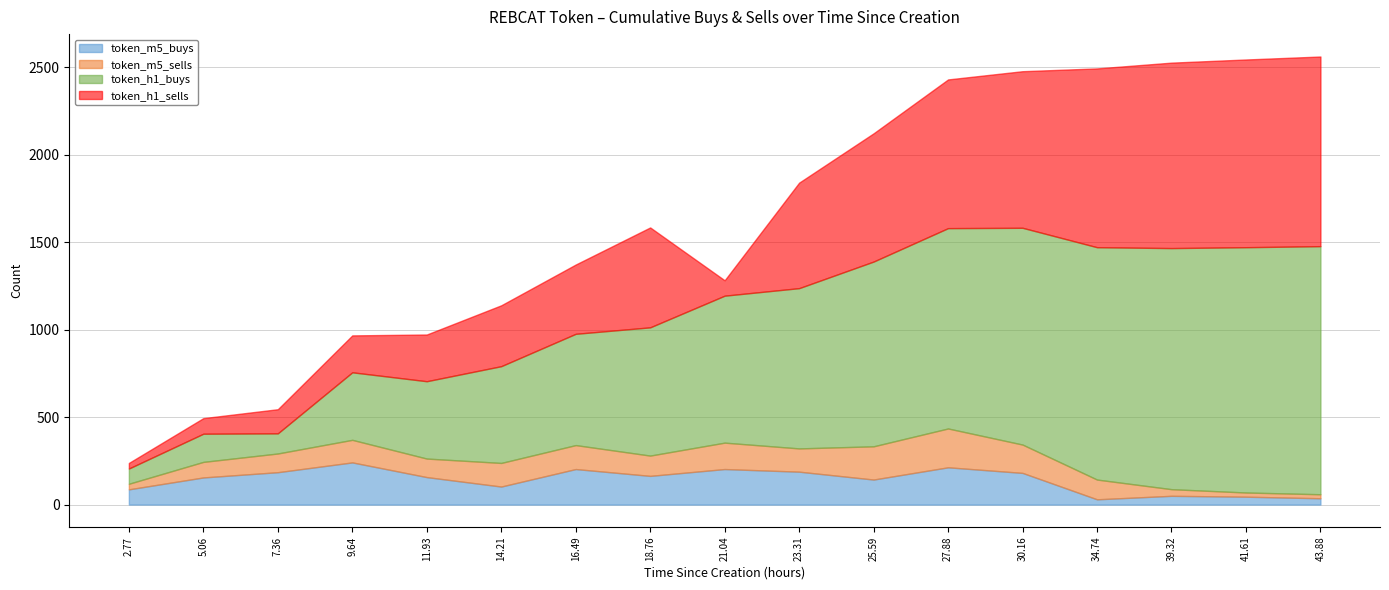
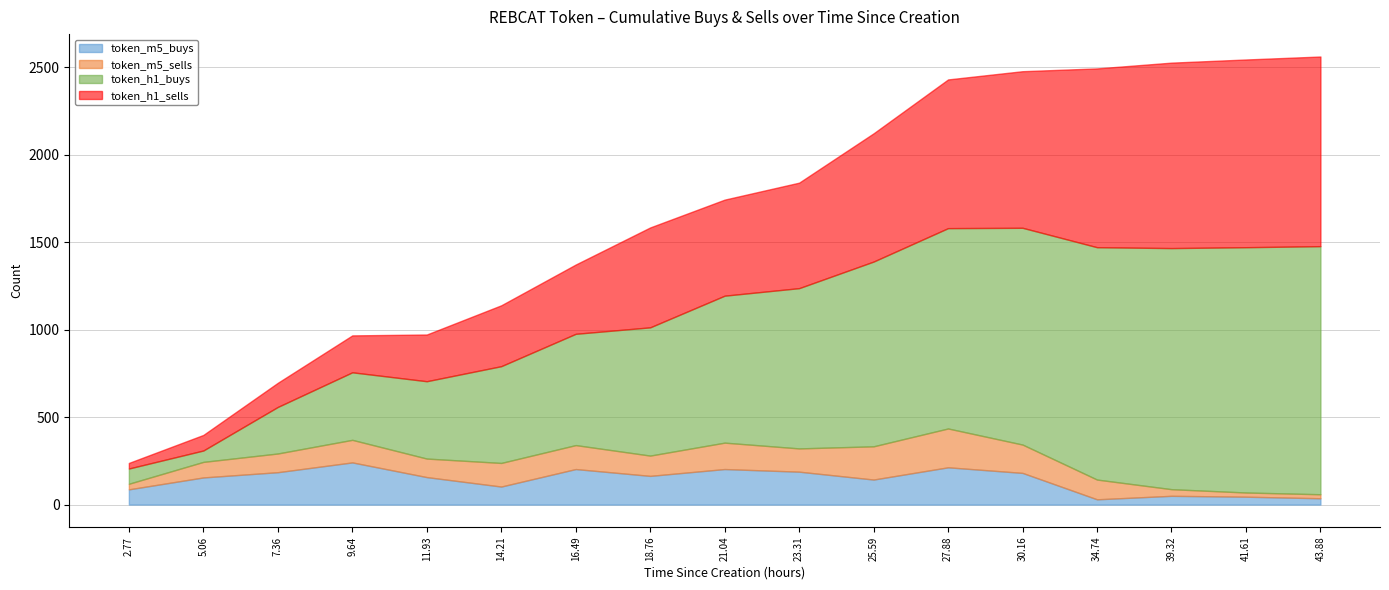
  {
    "token_m5_buys": {
      "2.77": 90,
      "5.06": 160,
      "7.36": 190,
      "9.64": 240,
      "11.93": 160,
      "14.21": 100,
      "16.49": 200,
      "18.76": 160,
      "21.04": 200,
      "23.31": 190,
      "25.59": 140,
      "27.88": 210,
      "30.16": 180,
      "34.74": 30,
      "39.32": 50,
      "41.61": 50,
      "43.88": 40
    },
    "token_m5_sells": {
      "2.77": 30,
      "5.06": 90,
      "7.36": 110,
      "9.64": 130,
      "11.93": 110,
      "14.21": 140,
      "16.49": 140,
      "18.76": 120,
      "21.04": 150,
      "23.31": 130,
      "25.59": 190,
      "27.88": 220,
      "30.16": 160,
      "34.74": 110,
      "39.32": 40,
      "41.61": 20,
      "43.88": 20
    },
    "token_h1_buys": {
      "2.77": 90,
-     "5.06": 160,
-     "7.36": 120,
+     "5.06": 70,
+     "7.36": 270,
      "9.64": 390,
      "11.93": 440,
      "14.21": 550,
      "16.49": 640,
      "18.76": 730,
      "21.04": 840,
      "23.31": 920,
      "25.59": 1060,
      "27.88": 1150,
      "30.16": 1240,
      "34.74": 1330,
      "39.32": 1380,
      "41.61": 1400,
      "43.88": 1420
    },
    "token_h1_sells": {
      "2.77": 30,
      "5.06": 90,
      "7.36": 140,
      "9.64": 210,
      "11.93": 270,
      "14.21": 350,
      "16.49": 400,
      "18.76": 570,
-     "21.04": 90,
+     "21.04": 550,
      "23.31": 600,
      "25.59": 730,
      "27.88": 850,
      "30.16": 900,
      "34.74": 1020,
      "39.32": 1060,
      "41.61": 1070,
      "43.88": 1080
    }
  }
